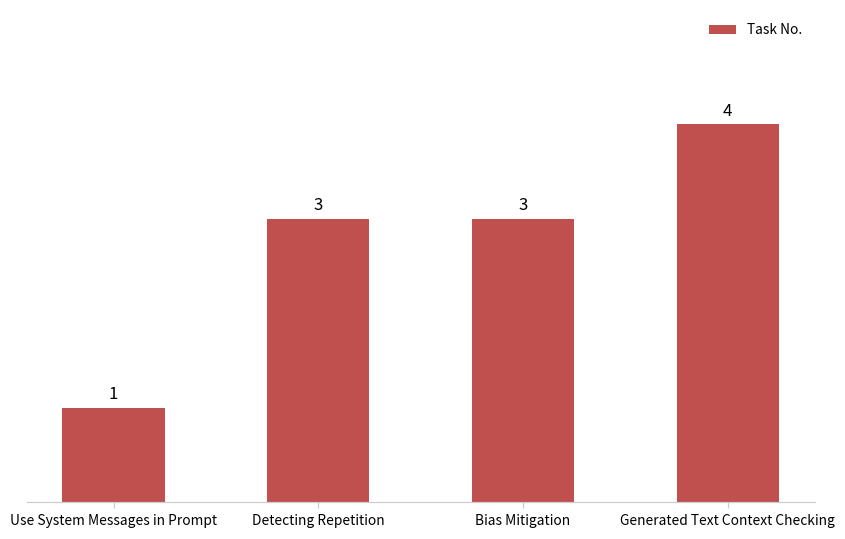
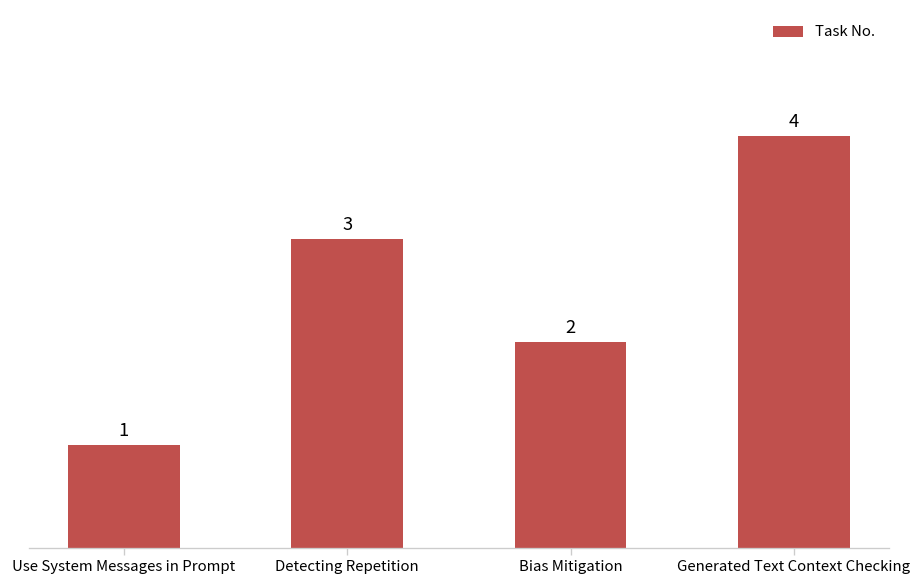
  {
    "Use System Messages in Prompt": 1,
    "Detecting Repetition": 3,
-   "Bias Mitigation": 3,
+   "Bias Mitigation": 2,
    "Generated Text Context Checking": 4
  }
